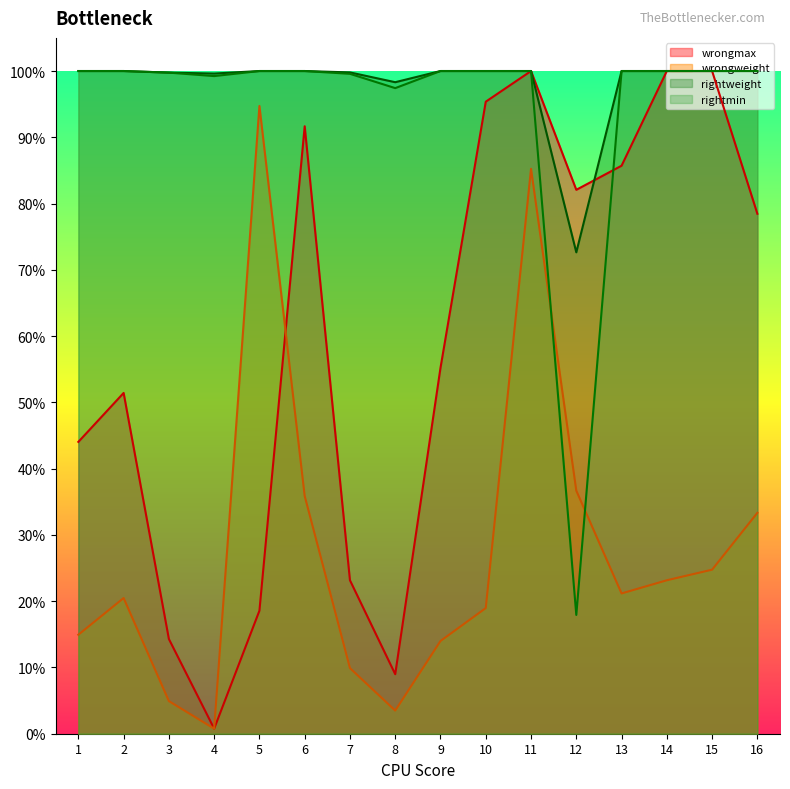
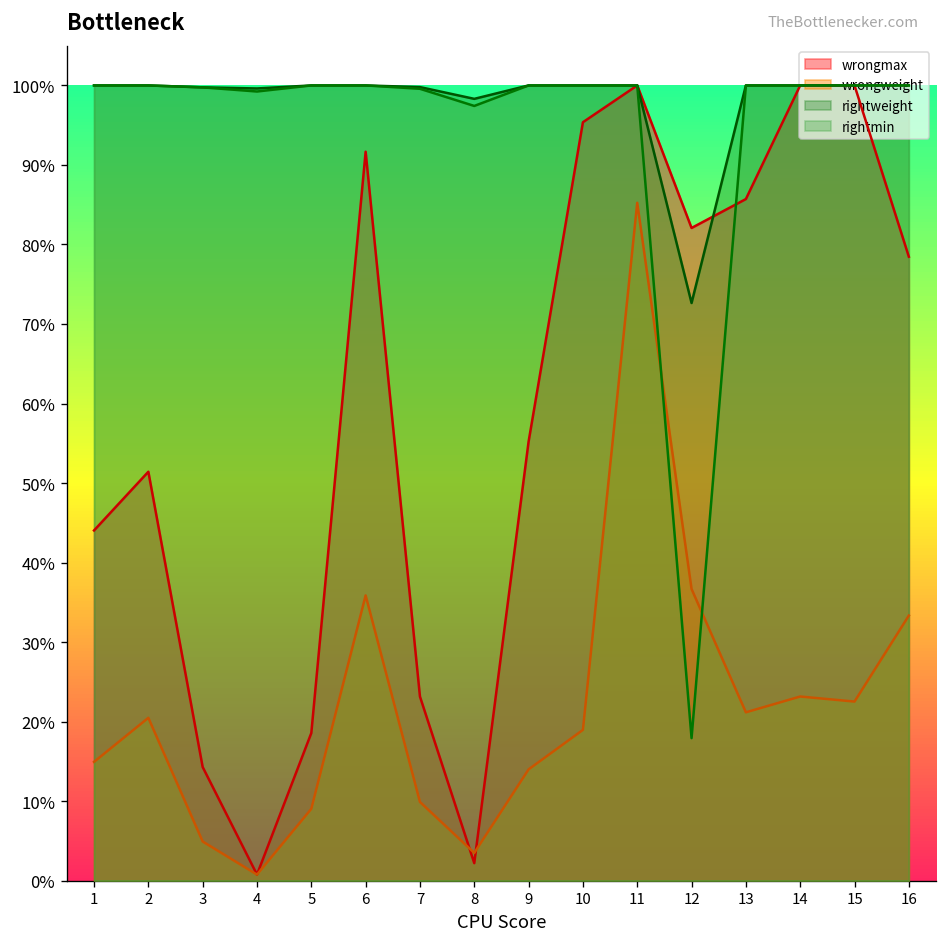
  {
    "wrongmax": {
      "1": "44%",
      "2": "51%",
      "3": "14%",
      "5": "19%",
      "6": "92%",
      "7": "23%",
-     "8": "9%",
+     "8": "2%",
      "9": "55%",
      "10": "95%",
      "12": "82%",
      "13": "86%",
      "16": "78%"
    },
    "wrongweight": {
      "1": "15%",
      "2": "20%",
      "3": "5%",
-     "5": "95%",
+     "5": "9%",
      "6": "36%",
      "7": "10%",
      "8": "3%",
      "9": "14%",
      "10": "19%",
      "11": "85%",
      "12": "37%",
      "13": "21%",
      "14": "23%",
-     "15": "25%",
+     "15": "23%",
      "16": "33%"
    }
  }
